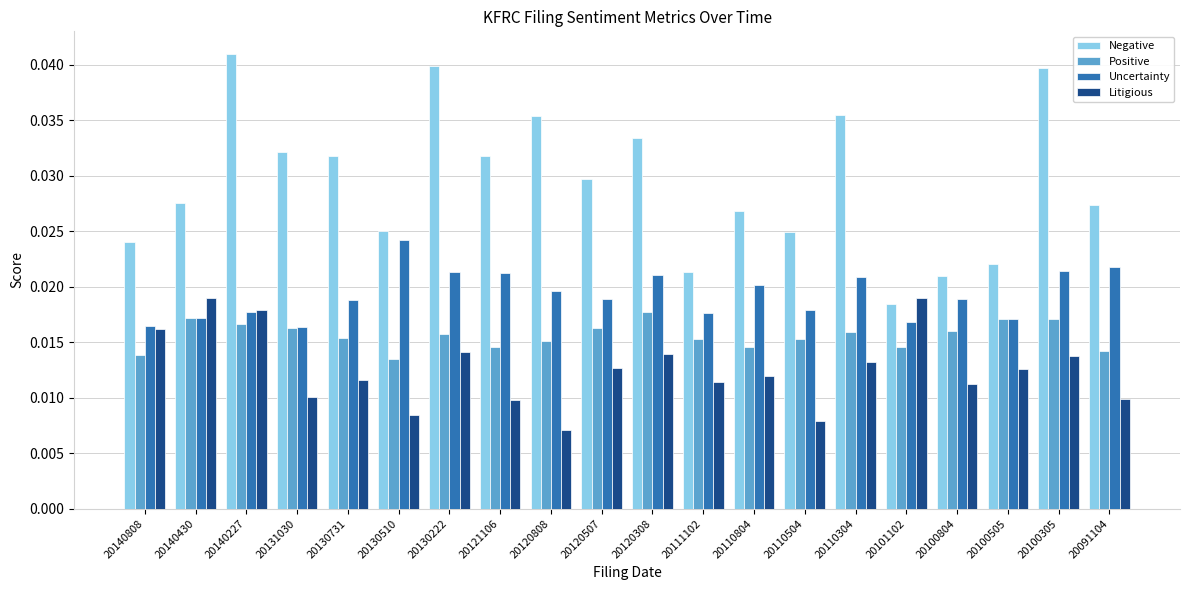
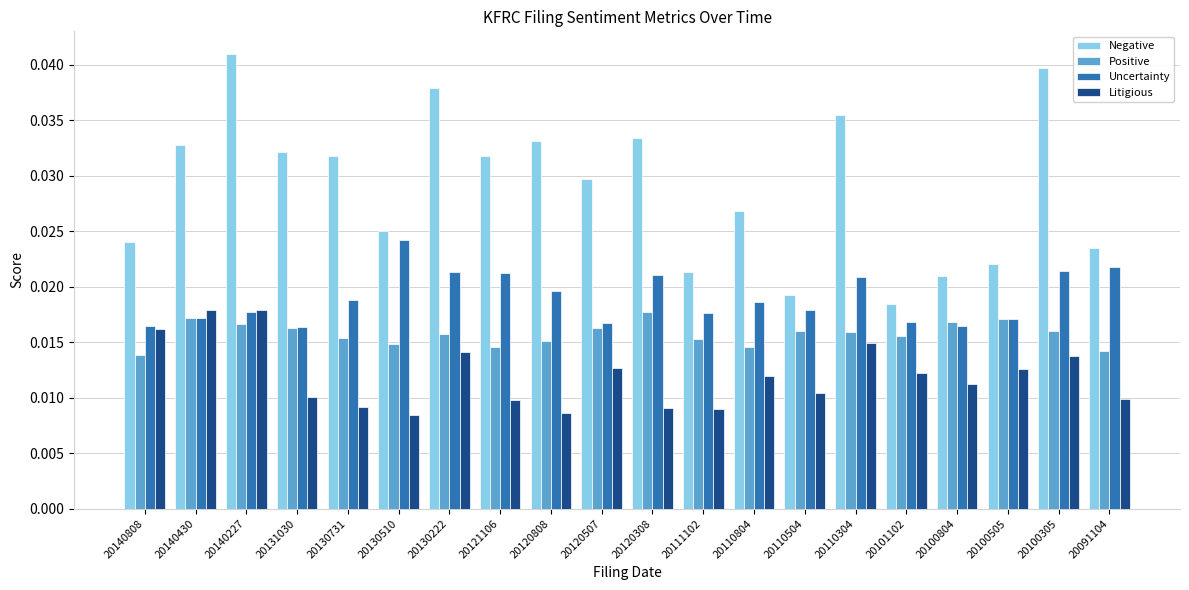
  {
    "Negative": {
      "20140808": 0.0240,
-     "20140430": 0.0276,
+     "20140430": 0.0328,
      "20140227": 0.0410,
      "20131030": 0.0322,
      "20130731": 0.0318,
      "20130510": 0.0250,
-     "20130222": 0.0398,
+     "20130222": 0.0379,
      "20121106": 0.0318,
-     "20120808": 0.0354,
+     "20120808": 0.0331,
      "20120507": 0.0297,
      "20120308": 0.0334,
      "20111102": 0.0213,
      "20110804": 0.0269,
-     "20110504": 0.0249,
+     "20110504": 0.0193,
      "20110304": 0.0355,
      "20101102": 0.0184,
      "20100804": 0.0209,
      "20100505": 0.0221,
      "20100305": 0.0397,
-     "20091104": 0.0273
+     "20091104": 0.0235
    },
    "Positive": {
      "20140808": 0.0138,
      "20140430": 0.0172,
      "20140227": 0.0167,
      "20131030": 0.0163,
      "20130731": 0.0154,
-     "20130510": 0.0135,
+     "20130510": 0.0148,
      "20130222": 0.0157,
      "20121106": 0.0146,
      "20120808": 0.0151,
      "20120507": 0.0163,
      "20120308": 0.0177,
      "20111102": 0.0153,
      "20110804": 0.0146,
-     "20110504": 0.0153,
+     "20110504": 0.0160,
      "20110304": 0.0159,
-     "20101102": 0.0146,
-     "20100804": 0.0160,
+     "20101102": 0.0156,
+     "20100804": 0.0168,
      "20100505": 0.0170,
-     "20100305": 0.0171,
+     "20100305": 0.0160,
      "20091104": 0.0142
    },
    "Uncertainty": {
      "20140808": 0.0165,
      "20140430": 0.0172,
      "20140227": 0.0178,
      "20131030": 0.0164,
      "20130731": 0.0188,
      "20130510": 0.0242,
      "20130222": 0.0213,
      "20121106": 0.0212,
      "20120808": 0.0196,
-     "20120507": 0.0189,
+     "20120507": 0.0167,
      "20120308": 0.0211,
      "20111102": 0.0176,
-     "20110804": 0.0201,
+     "20110804": 0.0186,
      "20110504": 0.0179,
      "20110304": 0.0209,
      "20101102": 0.0168,
-     "20100804": 0.0189,
+     "20100804": 0.0165,
      "20100505": 0.0171,
      "20100305": 0.0214,
      "20091104": 0.0218
    },
    "Litigious": {
      "20140808": 0.0162,
-     "20140430": 0.0190,
+     "20140430": 0.0179,
      "20140227": 0.0179,
      "20131030": 0.0101,
-     "20130731": 0.0116,
+     "20130731": 0.0092,
      "20130510": 0.0085,
      "20130222": 0.0141,
      "20121106": 0.0098,
-     "20120808": 0.0071,
+     "20120808": 0.0086,
      "20120507": 0.0127,
-     "20120308": 0.0139,
-     "20111102": 0.0114,
+     "20120308": 0.0090,
+     "20111102": 0.0090,
      "20110804": 0.0120,
-     "20110504": 0.0079,
-     "20110304": 0.0132,
-     "20101102": 0.0190,
+     "20110504": 0.0104,
+     "20110304": 0.0149,
+     "20101102": 0.0122,
      "20100804": 0.0113,
      "20100505": 0.0126,
      "20100305": 0.0138,
      "20091104": 0.0099
    }
  }
